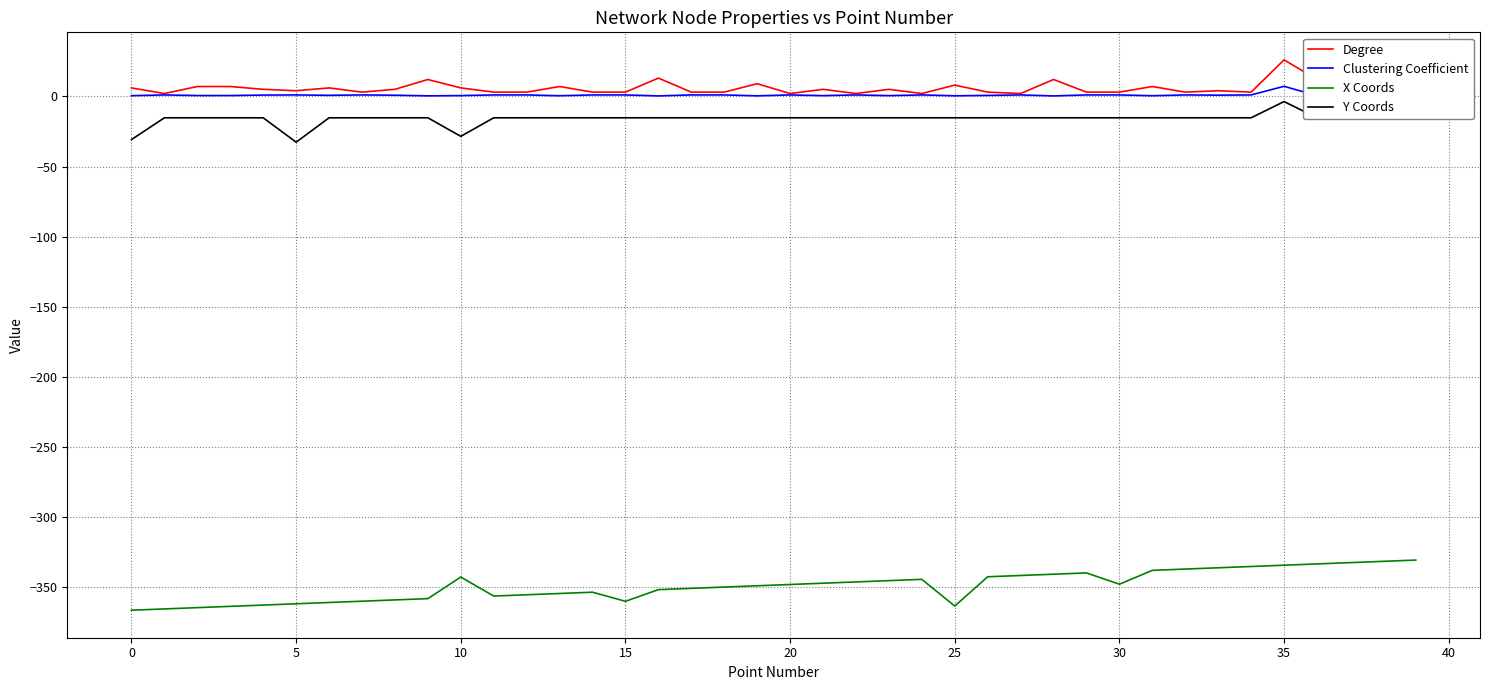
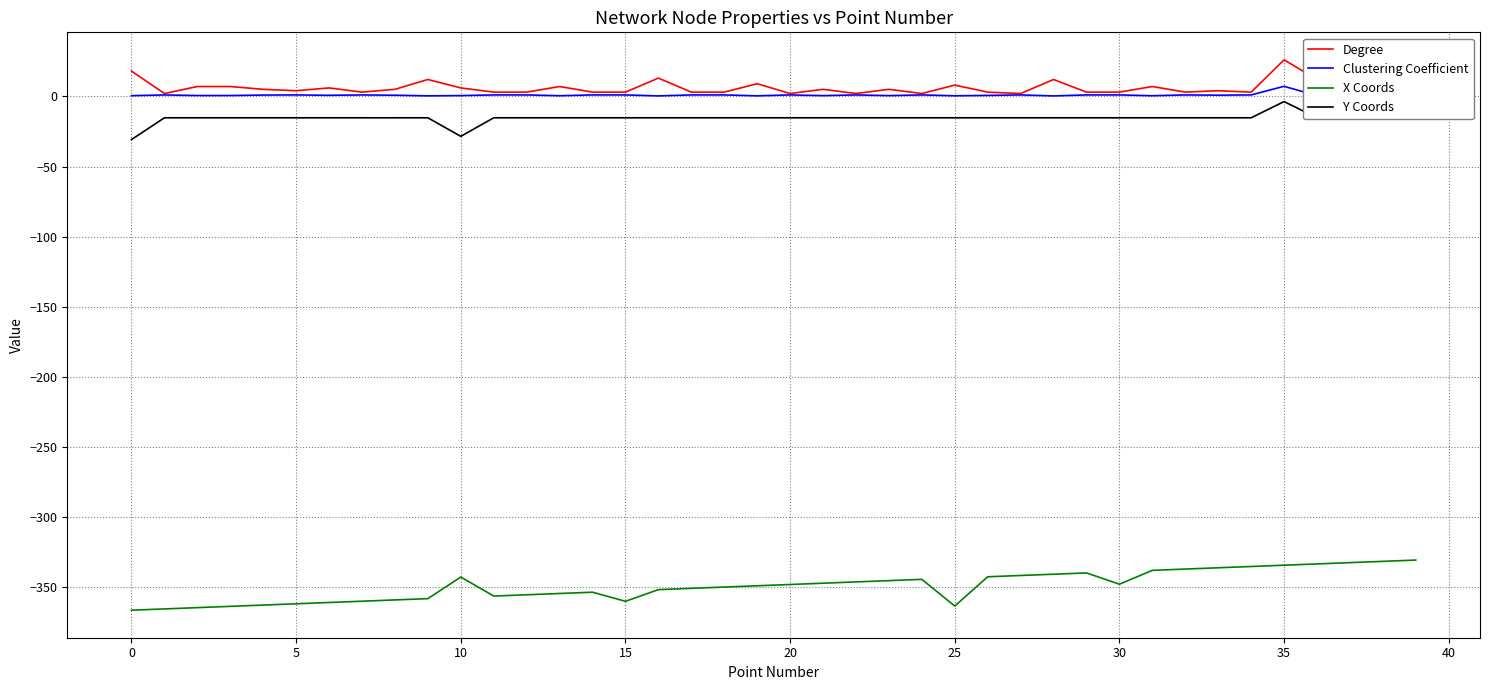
  {
    "Degree": {
-     "0": 6,
+     "0": 18,
      "5": 4,
      "10": 6,
      "15": 3,
      "25": 8,
      "30": 3,
      "35": 26
    },
    "Clustering Coefficient": {
      "0": 0,
      "5": 1,
      "10": 1,
      "15": 1,
      "25": 0,
      "30": 1,
      "35": 7
    },
    "X Coords": {
      "0": -366,
      "5": -362,
      "10": -343,
      "15": -360,
      "20": -348,
      "25": -363,
      "30": -348,
      "35": -334
    },
    "Y Coords": {
      "0": -31,
-     "5": -33,
+     "5": -15,
      "10": -29,
      "15": -15,
      "20": -15,
      "25": -15,
      "30": -15,
      "35": -4
    }
  }
